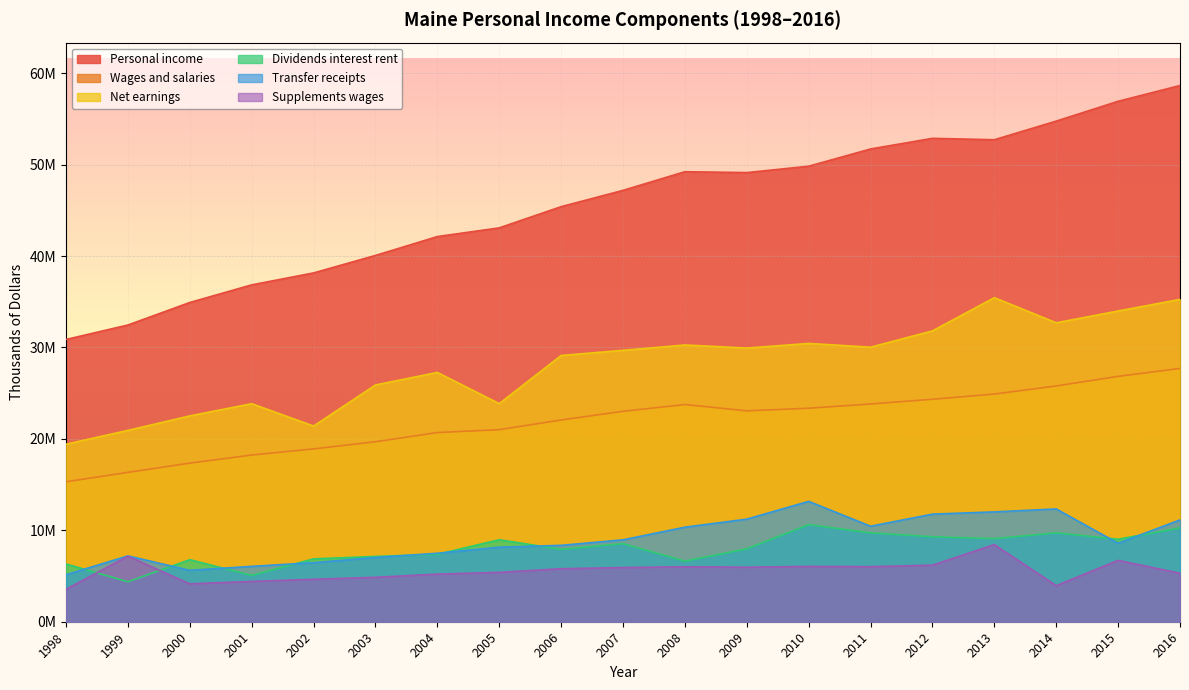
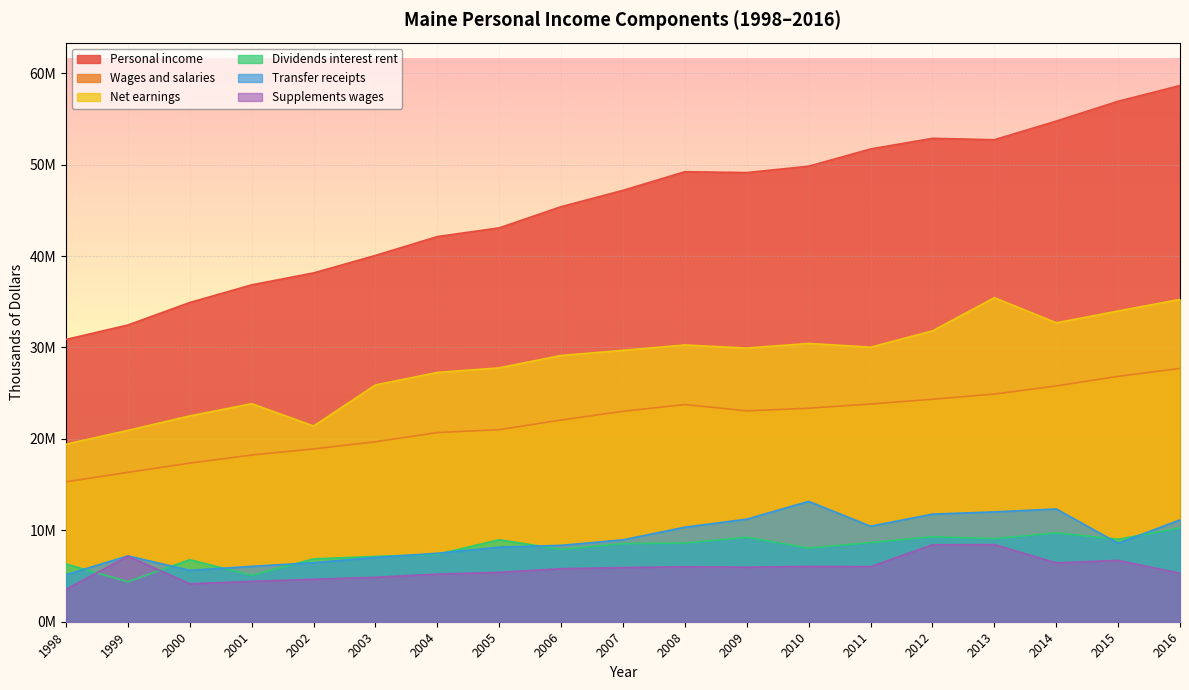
  {
    "Net earnings": {
      "1998": 19000000,
      "1999": 21000000,
      "2000": 23000000,
      "2001": 24000000,
      "2002": 21000000,
      "2003": 26000000,
      "2004": 27000000,
-     "2005": 24000000,
+     "2005": 28000000,
      "2006": 29000000,
      "2007": 30000000,
      "2008": 30000000,
      "2009": 30000000,
      "2010": 30000000,
      "2011": 30000000,
      "2012": 32000000,
      "2013": 35000000,
      "2014": 33000000,
      "2015": 34000000,
      "2016": 35000000
    },
    "Dividends interest rent": {
      "1998": 6000000,
      "1999": 4000000,
      "2000": 7000000,
      "2001": 5000000,
      "2002": 7000000,
      "2005": 9000000,
      "2006": 8000000,
      "2007": 9000000,
-     "2008": 7000000,
-     "2009": 8000000,
-     "2010": 11000000,
-     "2011": 10000000,
+     "2008": 9000000,
+     "2009": 9000000,
+     "2010": 8000000,
+     "2011": 9000000,
      "2012": 9000000,
      "2013": 9000000,
      "2014": 10000000,
      "2015": 9000000,
      "2016": 10000000
    },
    "Transfer receipts": {
      "1998": 5000000,
      "2000": 6000000,
      "2001": 6000000,
      "2002": 6000000,
      "2005": 8000000,
      "2006": 8000000,
      "2007": 9000000,
      "2008": 10000000,
      "2009": 11000000,
      "2010": 13000000,
      "2011": 10000000,
      "2012": 12000000,
      "2013": 12000000,
      "2014": 12000000,
      "2015": 9000000,
      "2016": 11000000
    },
    "Supplements wages": {
      "1998": 4000000,
      "2000": 4000000,
      "2001": 4000000,
      "2002": 5000000,
      "2003": 5000000,
      "2004": 5000000,
      "2005": 5000000,
      "2006": 6000000,
      "2007": 6000000,
      "2008": 6000000,
      "2009": 6000000,
      "2010": 6000000,
      "2011": 6000000,
-     "2012": 6000000,
+     "2012": 8000000,
      "2013": 8000000,
-     "2014": 4000000,
+     "2014": 6000000,
      "2015": 7000000,
      "2016": 5000000
    }
  }
